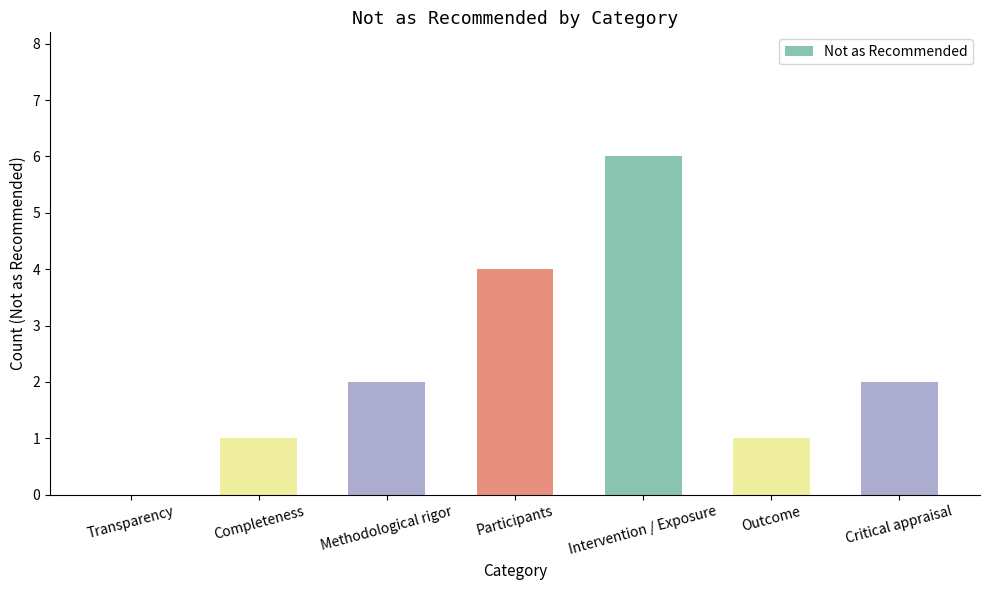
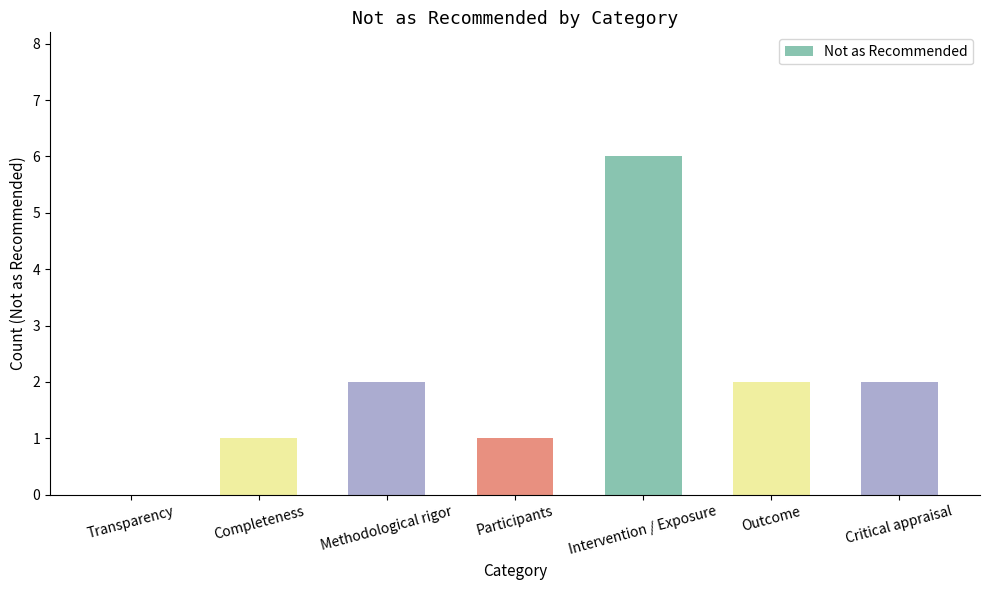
  {
    "Transparency": 0,
    "Completeness": 1,
    "Methodological rigor": 2,
-   "Participants": 4,
+   "Participants": 1,
    "Intervention / Exposure": 6,
-   "Outcome": 1,
+   "Outcome": 2,
    "Critical appraisal": 2
  }
